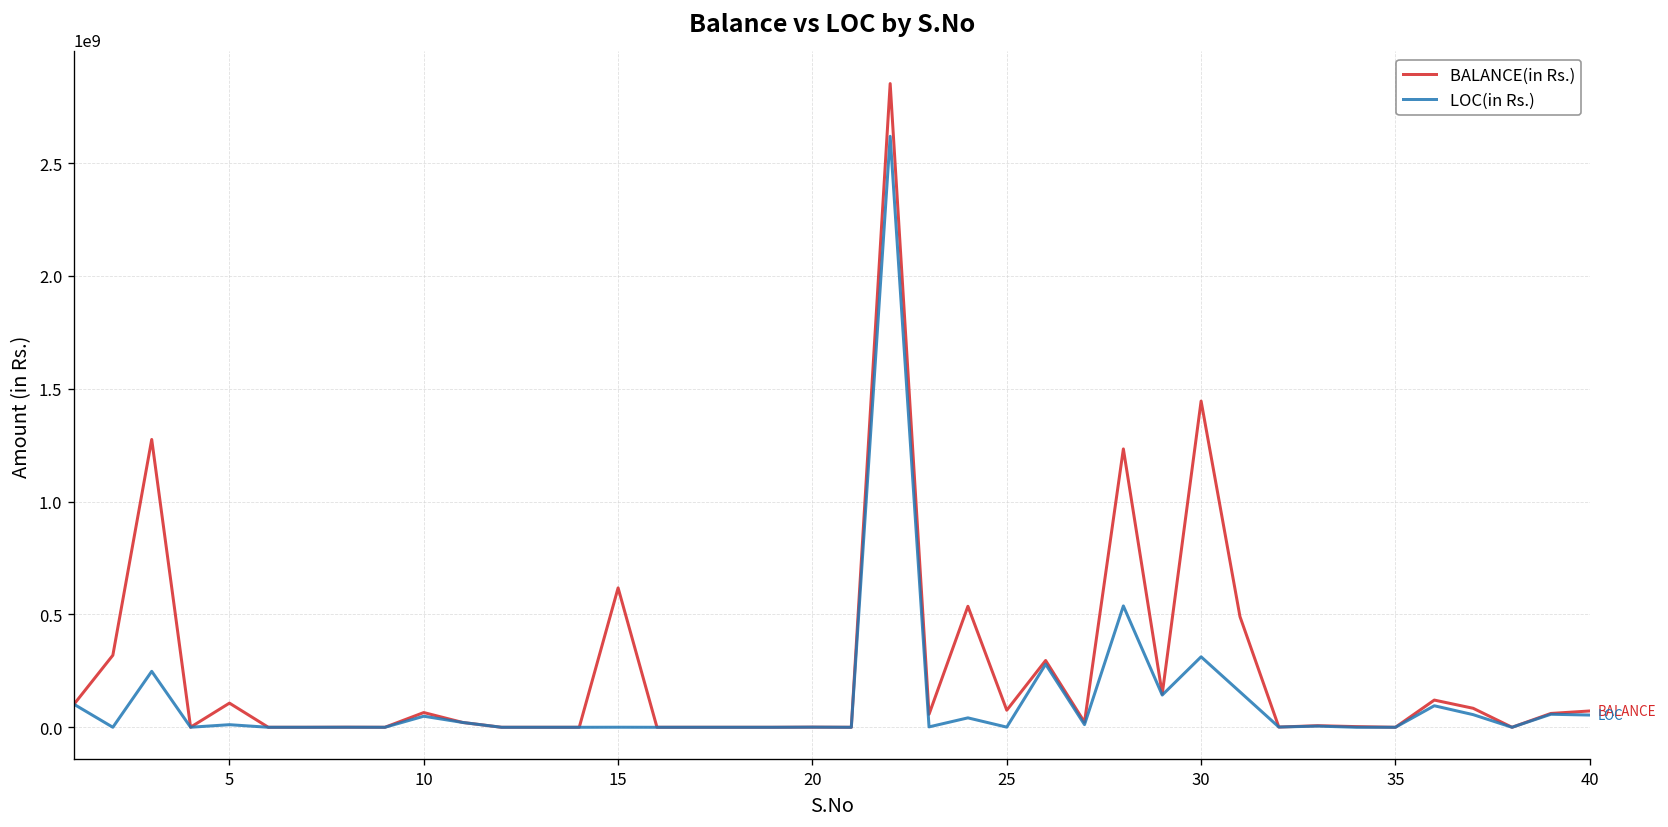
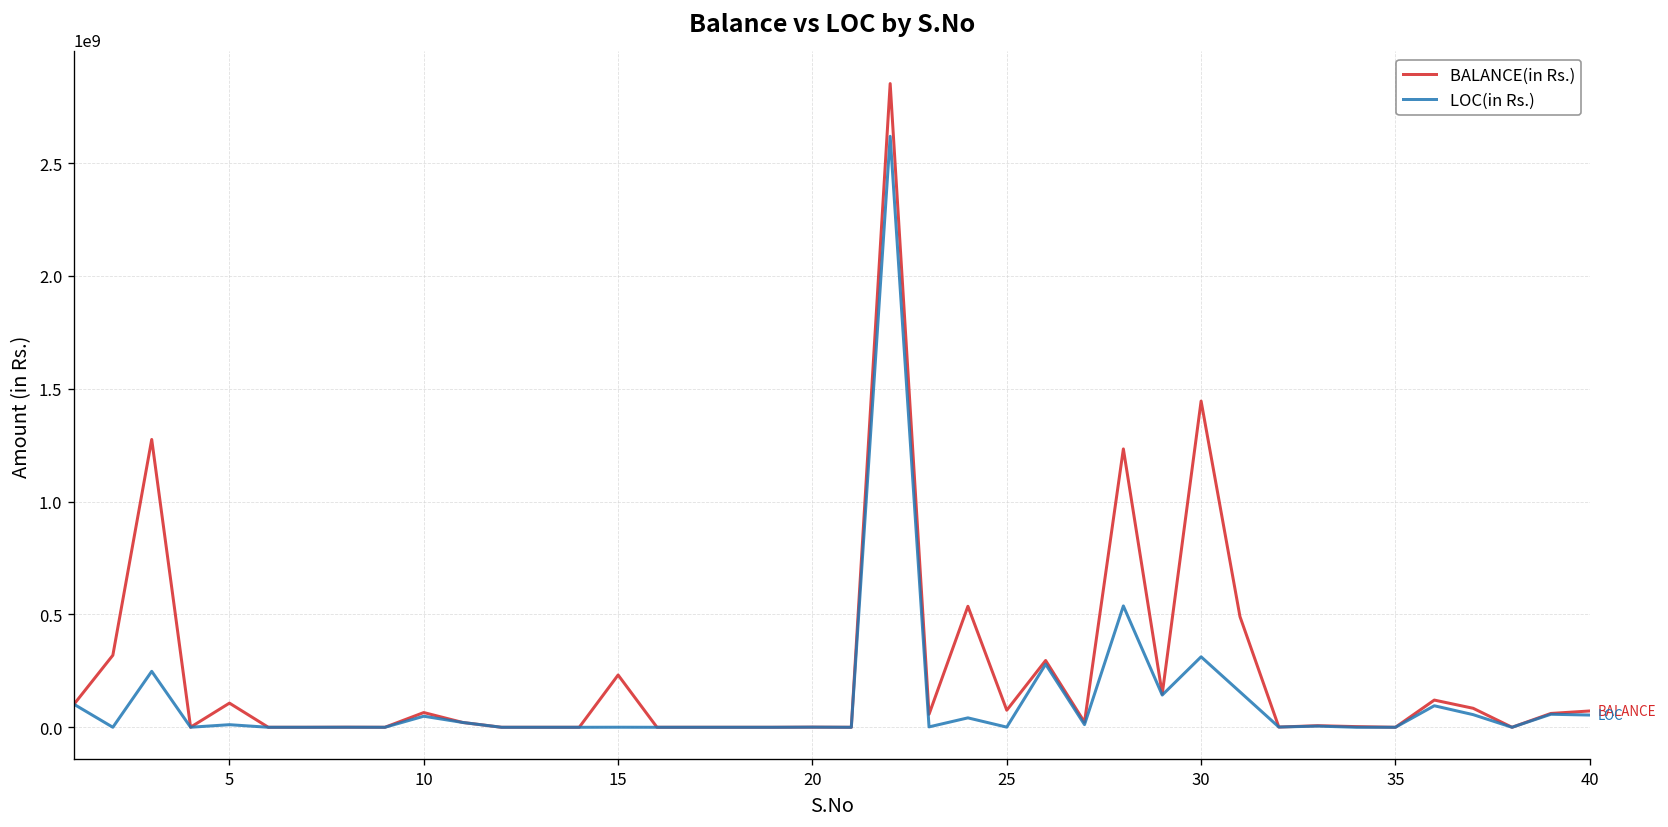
  {
    "BALANCE(in Rs.)": {
      "5": 110000000,
      "10": 70000000,
-     "15": 620000000,
+     "15": 230000000,
      "25": 80000000,
      "30": 1450000000,
      "40": 70000000
    },
    "LOC(in Rs.)": {
      "5": 10000000,
      "10": 50000000,
      "15": 0,
      "25": 0,
      "30": 310000000,
      "40": 50000000
    }
  }
